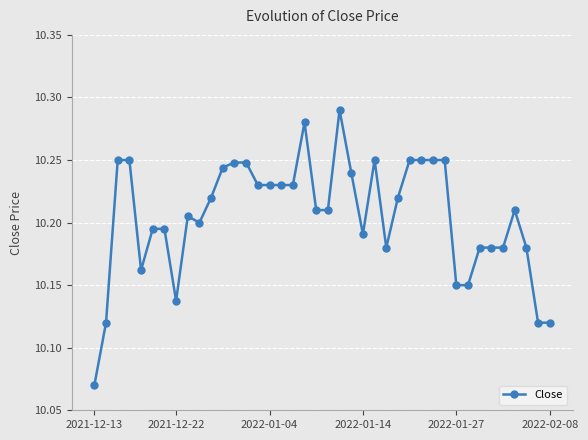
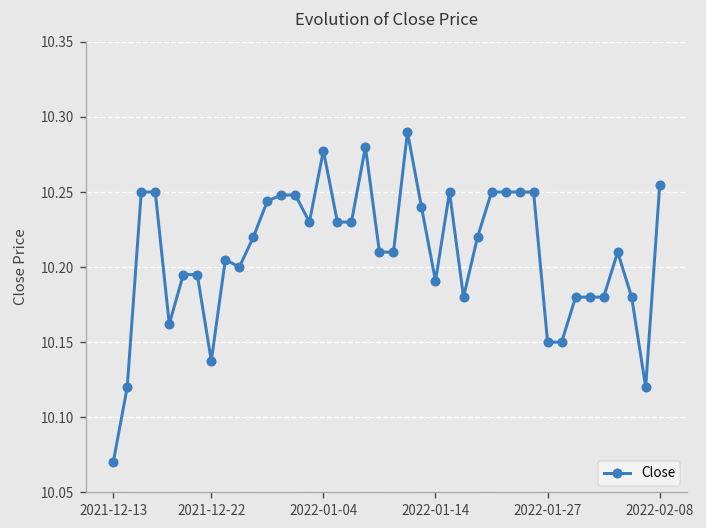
  {
    "2021-12-13": 10.070,
    "2021-12-22": 10.137,
-   "2022-01-04": 10.230,
+   "2022-01-04": 10.278,
    "2022-01-14": 10.191,
    "2022-01-27": 10.150,
-   "2022-02-08": 10.120
+   "2022-02-08": 10.255
  }
